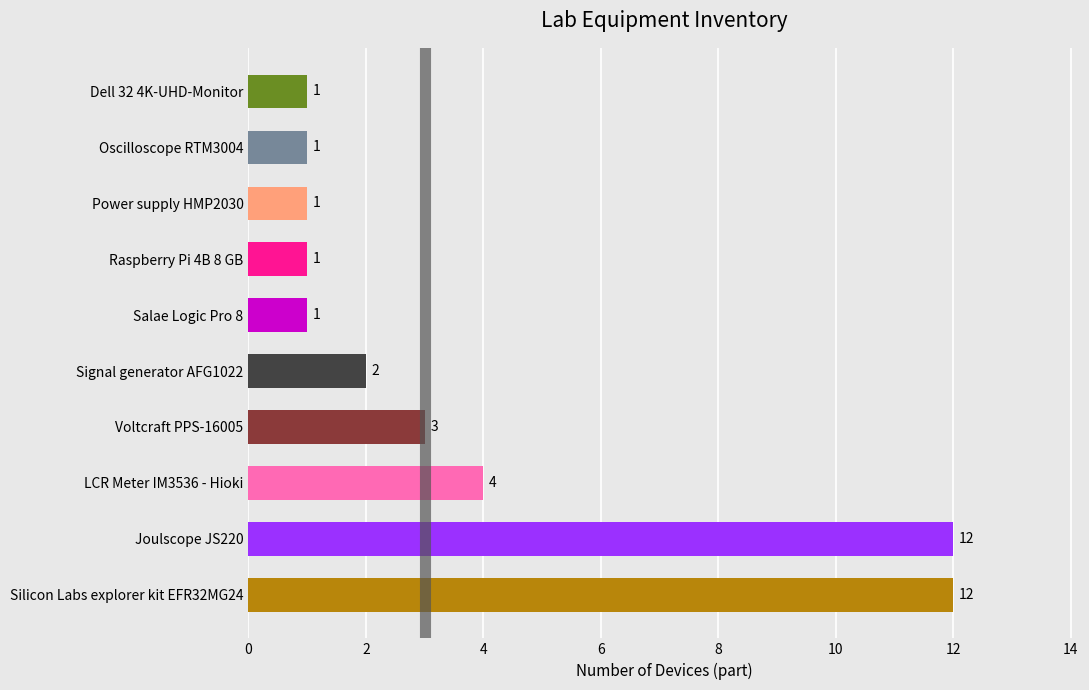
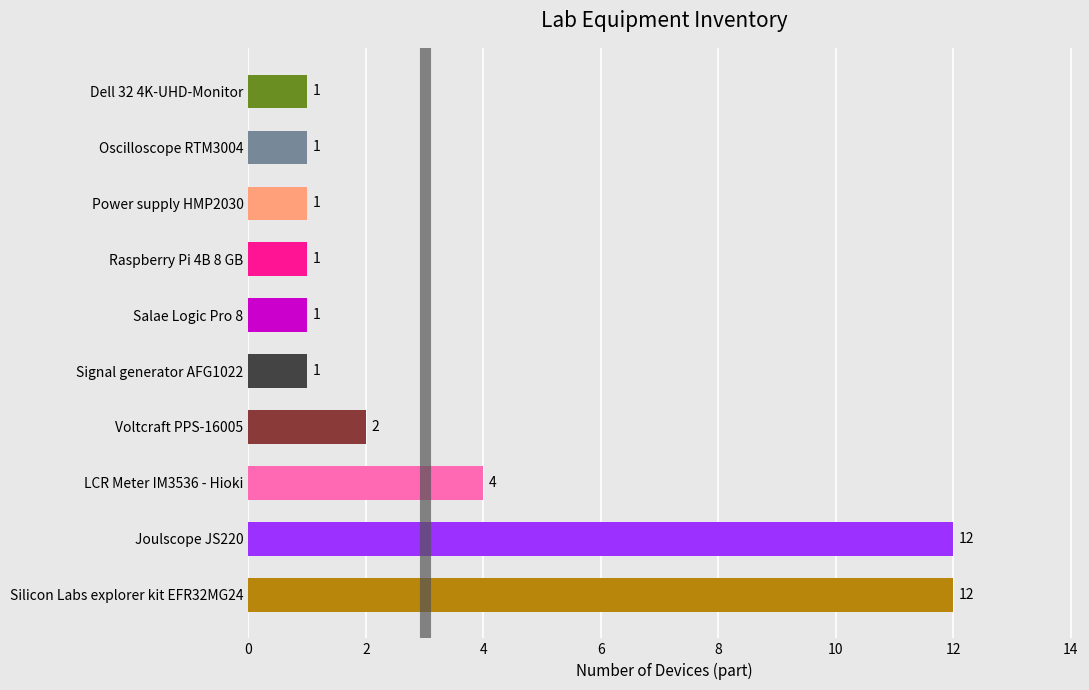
  {
    "Dell 32 4K-UHD-Monitor": 1,
    "Oscilloscope RTM3004": 1,
    "Power supply HMP2030": 1,
    "Raspberry Pi 4B 8 GB": 1,
    "Salae Logic Pro 8": 1,
-   "Signal generator AFG1022": 2,
-   "Voltcraft PPS-16005": 3,
+   "Signal generator AFG1022": 1,
+   "Voltcraft PPS-16005": 2,
    "LCR Meter IM3536 - Hioki": 4,
    "Joulscope JS220": 12,
    "Silicon Labs explorer kit EFR32MG24": 12
  }
